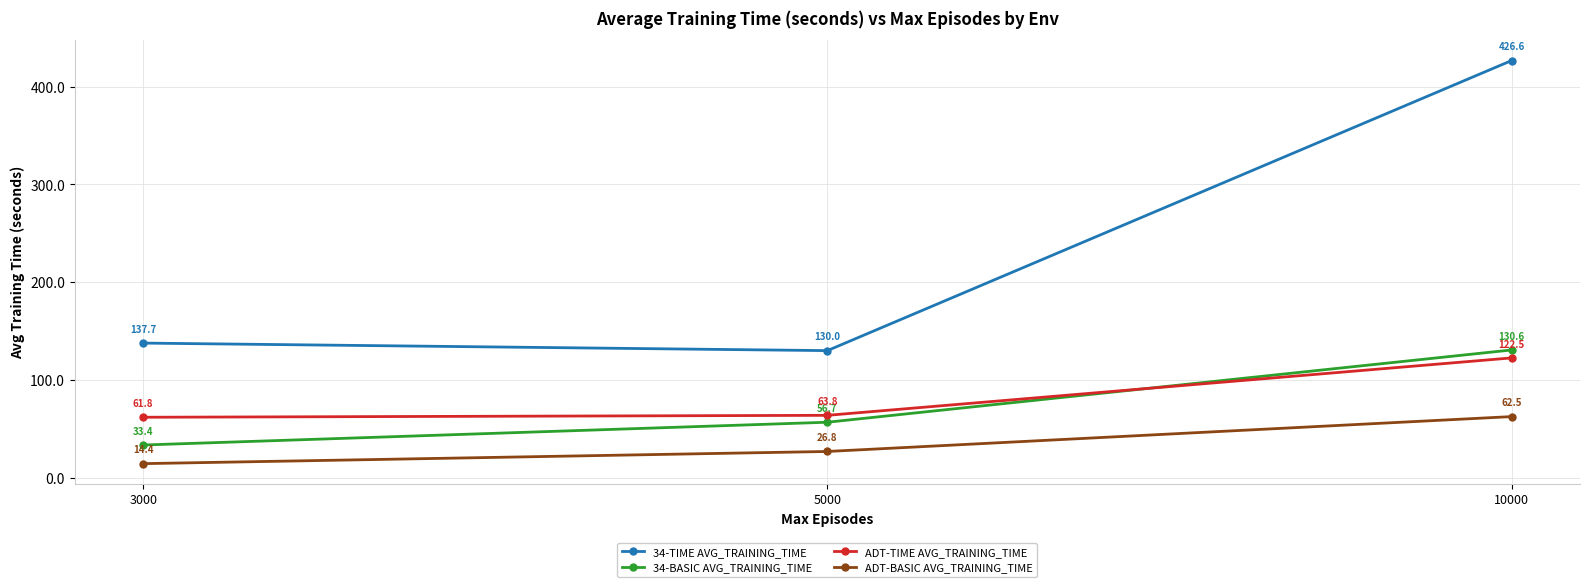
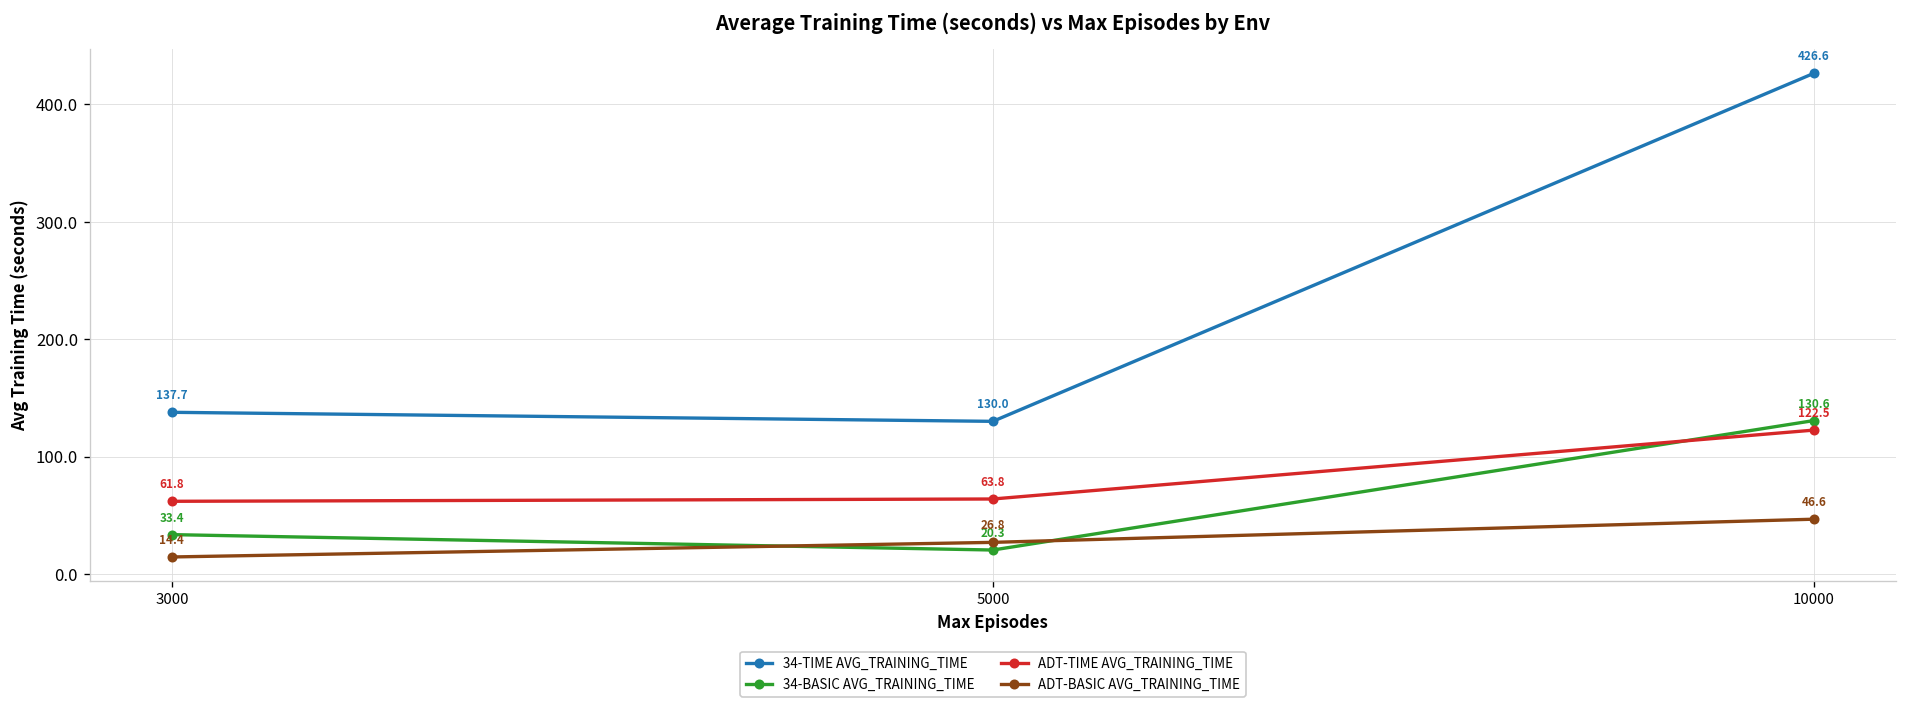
  {
    "34-TIME AVG_TRAINING_TIME": {
      "3000": 137.7,
      "5000": 130.0,
      "10000": 426.6
    },
    "34-BASIC AVG_TRAINING_TIME": {
      "3000": 33.4,
-     "5000": 56.7
+     "5000": 20.3
    },
    "ADT-TIME AVG_TRAINING_TIME": {
      "3000": 61.8,
      "5000": 63.8
    },
    "ADT-BASIC AVG_TRAINING_TIME": {
-     "10000": 62.5
+     "10000": 46.6
    }
  }
